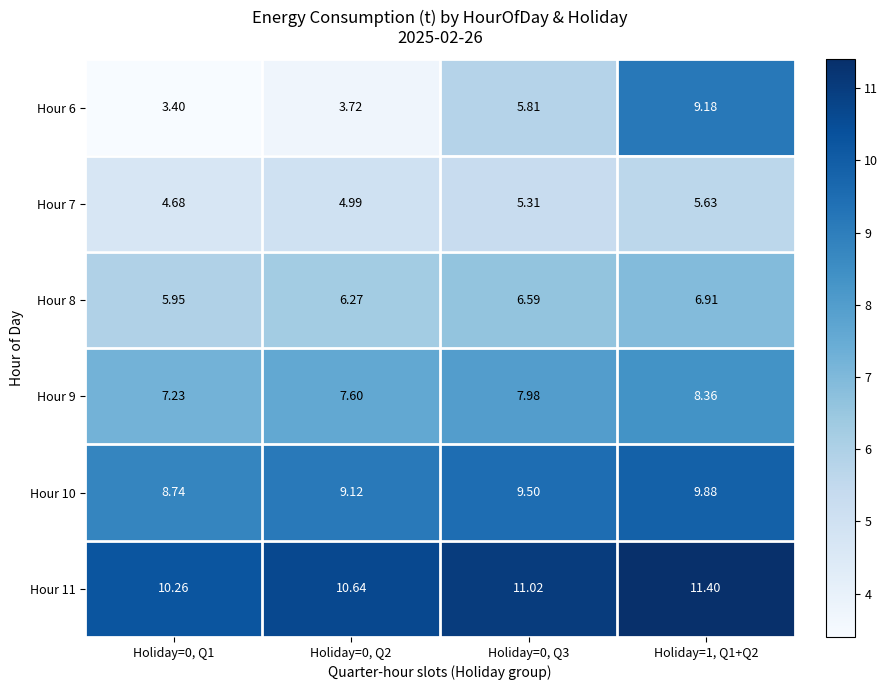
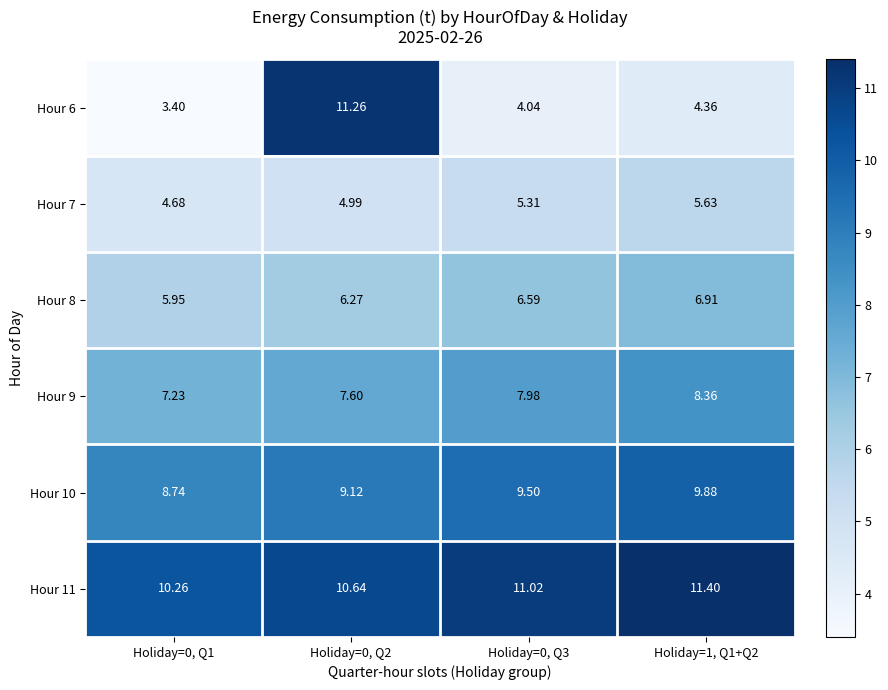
  {
    "Hour 6": {
      "Holiday=0, Q1": 3.40,
-     "Holiday=0, Q2": 3.72,
-     "Holiday=0, Q3": 5.81,
-     "Holiday=1, Q1+Q2": 9.18
+     "Holiday=0, Q2": 11.26,
+     "Holiday=0, Q3": 4.04,
+     "Holiday=1, Q1+Q2": 4.36
    },
    "Hour 7": {
      "Holiday=0, Q1": 4.68,
      "Holiday=0, Q2": 4.99,
      "Holiday=0, Q3": 5.31,
      "Holiday=1, Q1+Q2": 5.63
    },
    "Hour 8": {
      "Holiday=0, Q1": 5.95,
      "Holiday=0, Q2": 6.27,
      "Holiday=0, Q3": 6.59,
      "Holiday=1, Q1+Q2": 6.91
    },
    "Hour 9": {
      "Holiday=0, Q1": 7.23,
      "Holiday=0, Q2": 7.60,
      "Holiday=0, Q3": 7.98,
      "Holiday=1, Q1+Q2": 8.36
    },
    "Hour 10": {
      "Holiday=0, Q1": 8.74,
      "Holiday=0, Q2": 9.12,
      "Holiday=0, Q3": 9.50,
      "Holiday=1, Q1+Q2": 9.88
    },
    "Hour 11": {
      "Holiday=0, Q1": 10.26,
      "Holiday=0, Q2": 10.64,
      "Holiday=0, Q3": 11.02,
      "Holiday=1, Q1+Q2": 11.40
    }
  }
